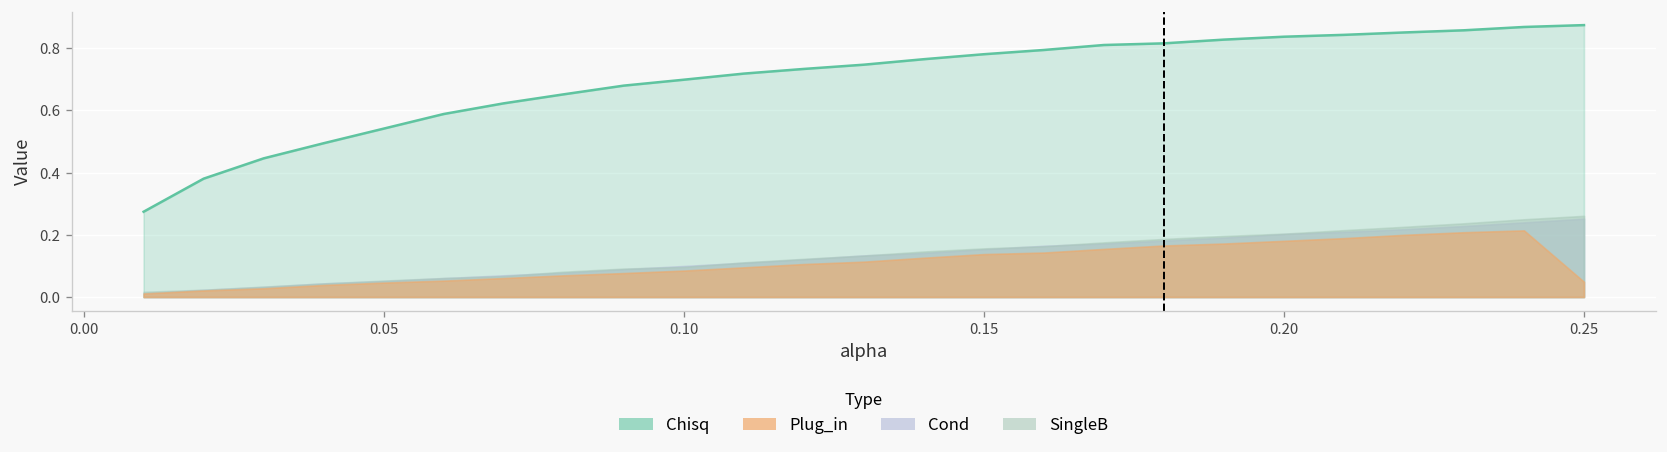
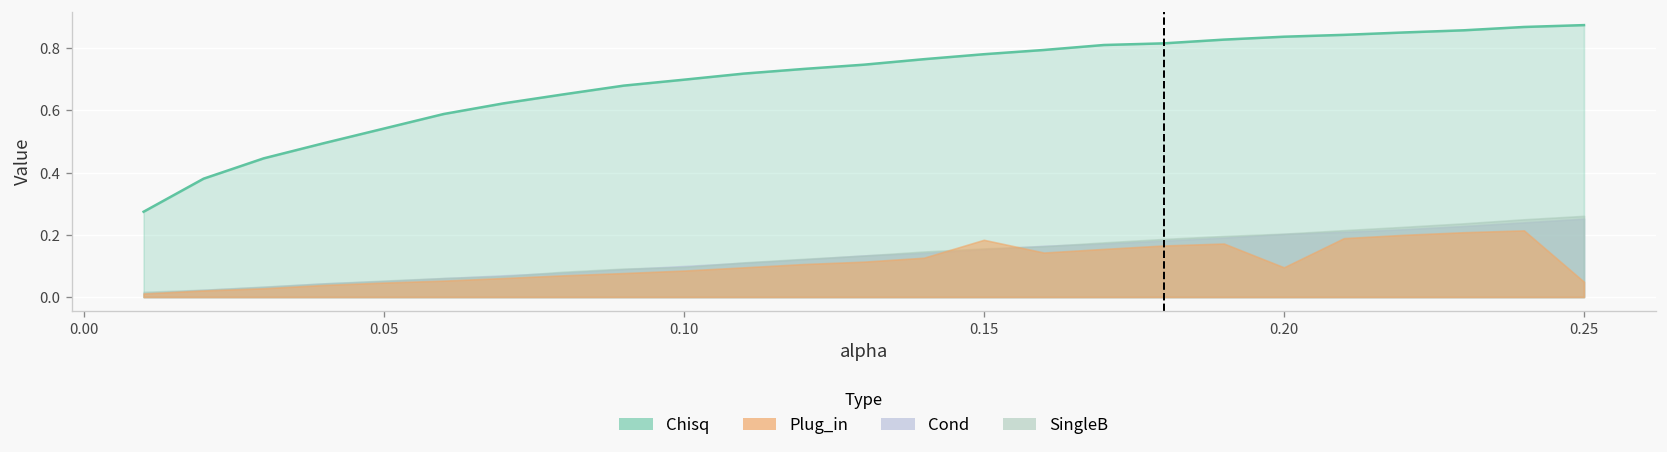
  {
    "Plug_in": {
      "0.10": 0.09,
-     "0.15": 0.14,
-     "0.20": 0.18,
+     "0.15": 0.18,
+     "0.20": 0.10,
      "0.25": 0.05
    }
  }
